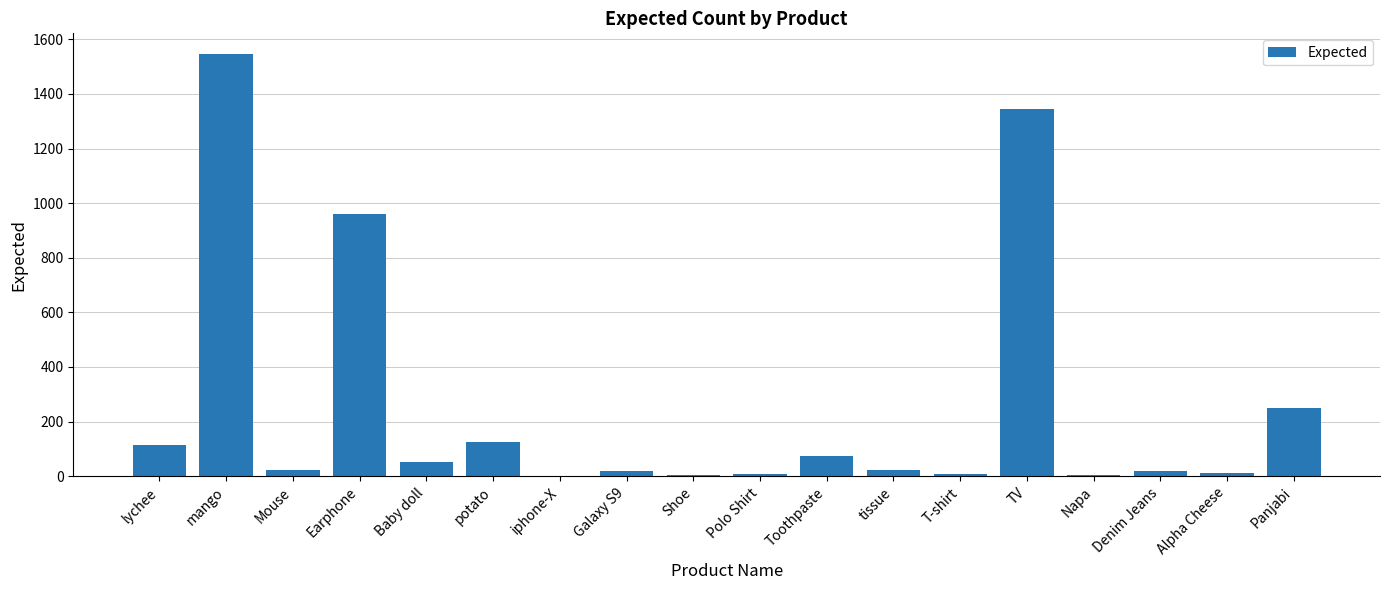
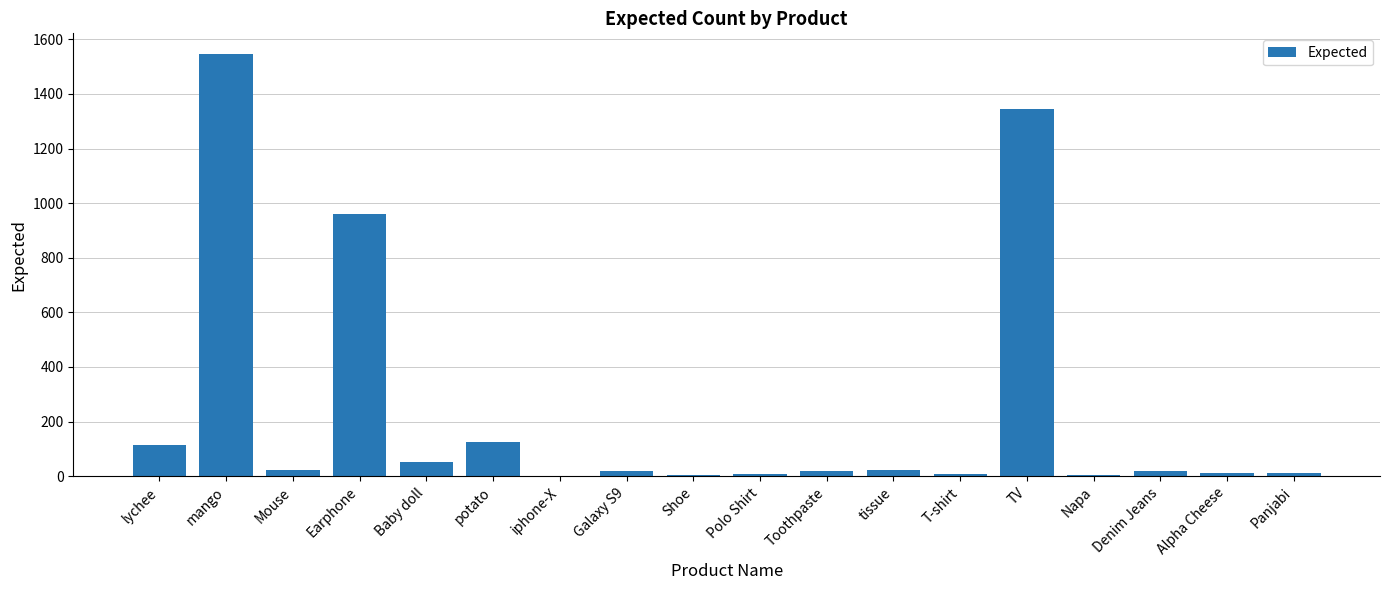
  {
    "lychee": 110,
    "mango": 1550,
    "Mouse": 20,
    "Earphone": 960,
    "Baby doll": 50,
    "potato": 120,
    "Galaxy S9": 20,
-   "Toothpaste": 70,
+   "Toothpaste": 20,
    "tissue": 20,
    "TV": 1350,
    "Denim Jeans": 20,
    "Alpha Cheese": 10,
-   "Panjabi": 250
+   "Panjabi": 10
  }
